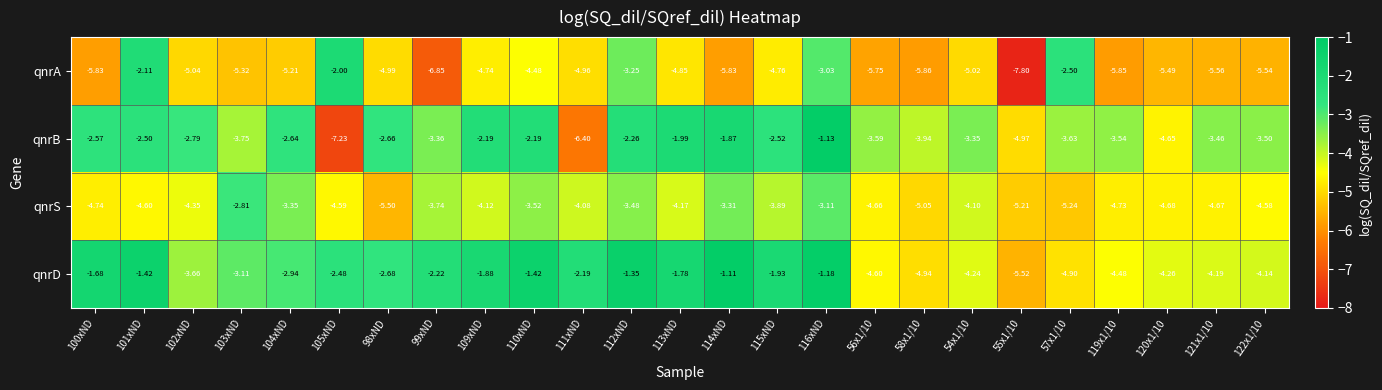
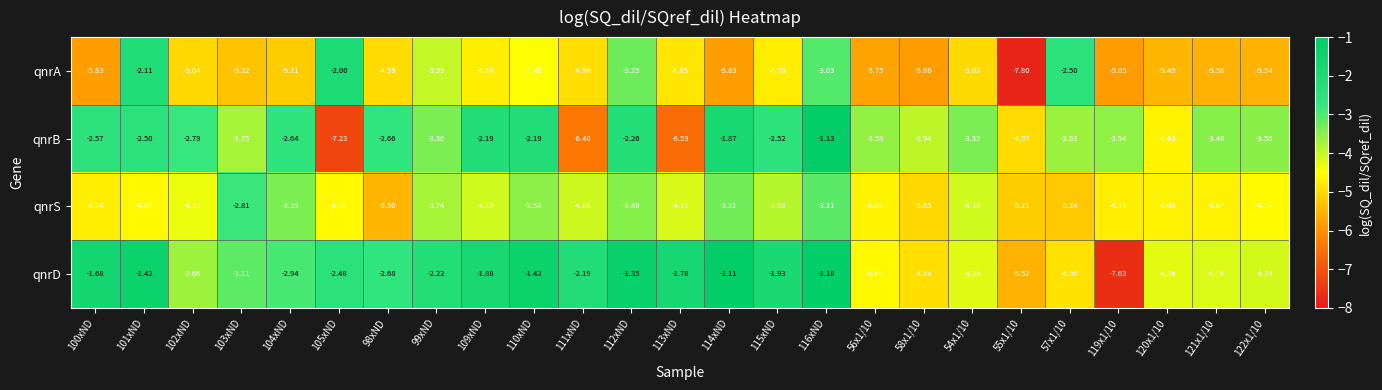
  {
    "qnrA": {
      "100xND": -5.83,
      "101xND": -2.11,
      "102xND": -5.04,
      "103xND": -5.32,
      "104xND": -5.21,
      "105xND": -2.00,
      "98xND": -4.99,
-     "99xND": -6.85,
+     "99xND": -3.99,
      "109xND": -4.74,
      "110xND": -4.48,
      "111xND": -4.96,
      "112xND": -3.25,
      "113xND": -4.85,
      "114xND": -5.83,
      "115xND": -4.76,
      "116xND": -3.03,
      "56x1/10": -5.75,
      "58x1/10": -5.86,
      "54x1/10": -5.02,
      "55x1/10": -7.80,
      "57x1/10": -2.50,
      "119x1/10": -5.85,
      "120x1/10": -5.49,
      "121x1/10": -5.56,
      "122x1/10": -5.54
    },
    "qnrB": {
      "100xND": -2.57,
      "101xND": -2.50,
      "102xND": -2.79,
      "103xND": -3.75,
      "104xND": -2.64,
      "105xND": -7.23,
      "98xND": -2.66,
      "99xND": -3.36,
      "109xND": -2.19,
      "110xND": -2.19,
      "111xND": -6.40,
      "112xND": -2.26,
-     "113xND": -1.99,
+     "113xND": -6.59,
      "114xND": -1.87,
      "115xND": -2.52,
      "116xND": -1.13,
      "56x1/10": -3.59,
      "58x1/10": -3.94,
      "54x1/10": -3.35,
      "55x1/10": -4.97,
      "57x1/10": -3.63,
      "119x1/10": -3.54,
      "120x1/10": -4.65,
      "121x1/10": -3.46,
      "122x1/10": -3.50
    },
    "qnrS": {
      "100xND": -4.74,
      "101xND": -4.60,
      "102xND": -4.35,
      "103xND": -2.81,
      "104xND": -3.35,
      "105xND": -4.59,
      "98xND": -5.50,
      "99xND": -3.74,
      "109xND": -4.12,
      "110xND": -3.52,
      "111xND": -4.08,
      "112xND": -3.48,
      "113xND": -4.17,
      "114xND": -3.31,
      "115xND": -3.89,
      "116xND": -3.11,
      "56x1/10": -4.66,
      "58x1/10": -5.05,
      "54x1/10": -4.10,
      "55x1/10": -5.21,
      "57x1/10": -5.24,
      "119x1/10": -4.73,
      "120x1/10": -4.68,
      "121x1/10": -4.67,
      "122x1/10": -4.58
    },
    "qnrD": {
      "100xND": -1.68,
      "101xND": -1.42,
      "102xND": -3.66,
      "103xND": -3.11,
      "104xND": -2.94,
      "105xND": -2.48,
      "98xND": -2.68,
      "99xND": -2.22,
      "109xND": -1.88,
      "110xND": -1.42,
      "111xND": -2.19,
      "112xND": -1.35,
      "113xND": -1.78,
      "114xND": -1.11,
      "115xND": -1.93,
      "116xND": -1.18,
      "56x1/10": -4.60,
      "58x1/10": -4.94,
      "54x1/10": -4.24,
      "55x1/10": -5.52,
      "57x1/10": -4.90,
-     "119x1/10": -4.48,
+     "119x1/10": -7.63,
      "120x1/10": -4.26,
      "121x1/10": -4.19,
      "122x1/10": -4.14
    }
  }
